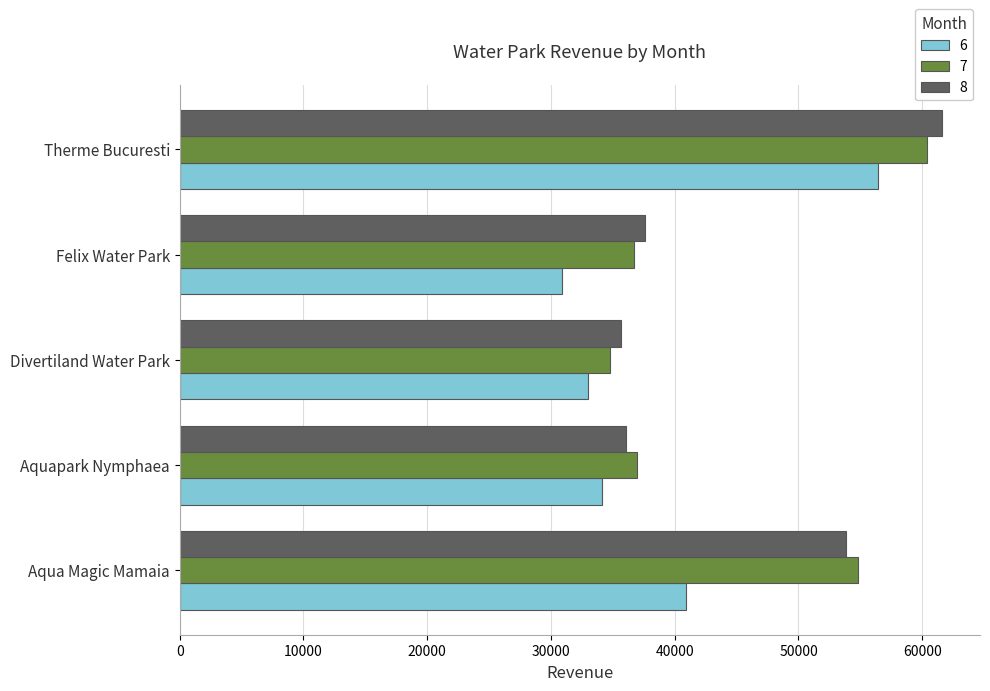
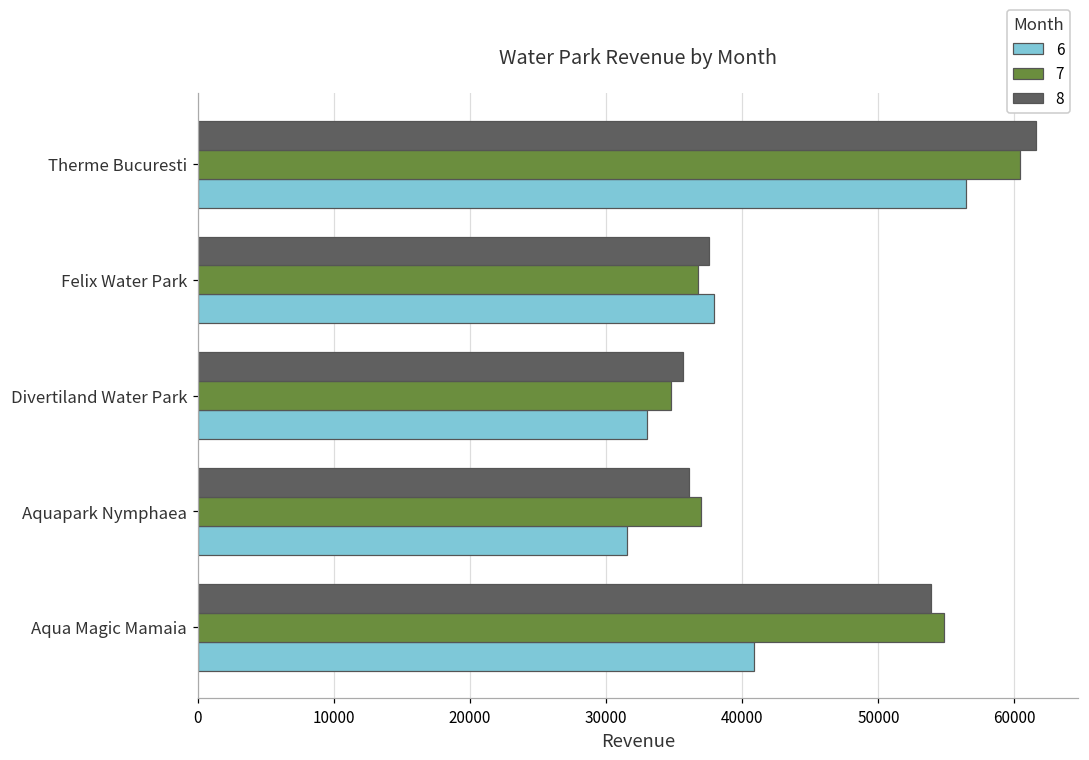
  {
    "6": {
      "Therme Bucuresti": 56400,
-     "Felix Water Park": 30900,
+     "Felix Water Park": 37900,
      "Divertiland Water Park": 33000,
-     "Aquapark Nymphaea": 34100,
+     "Aquapark Nymphaea": 31500,
      "Aqua Magic Mamaia": 40900
    }
  }
